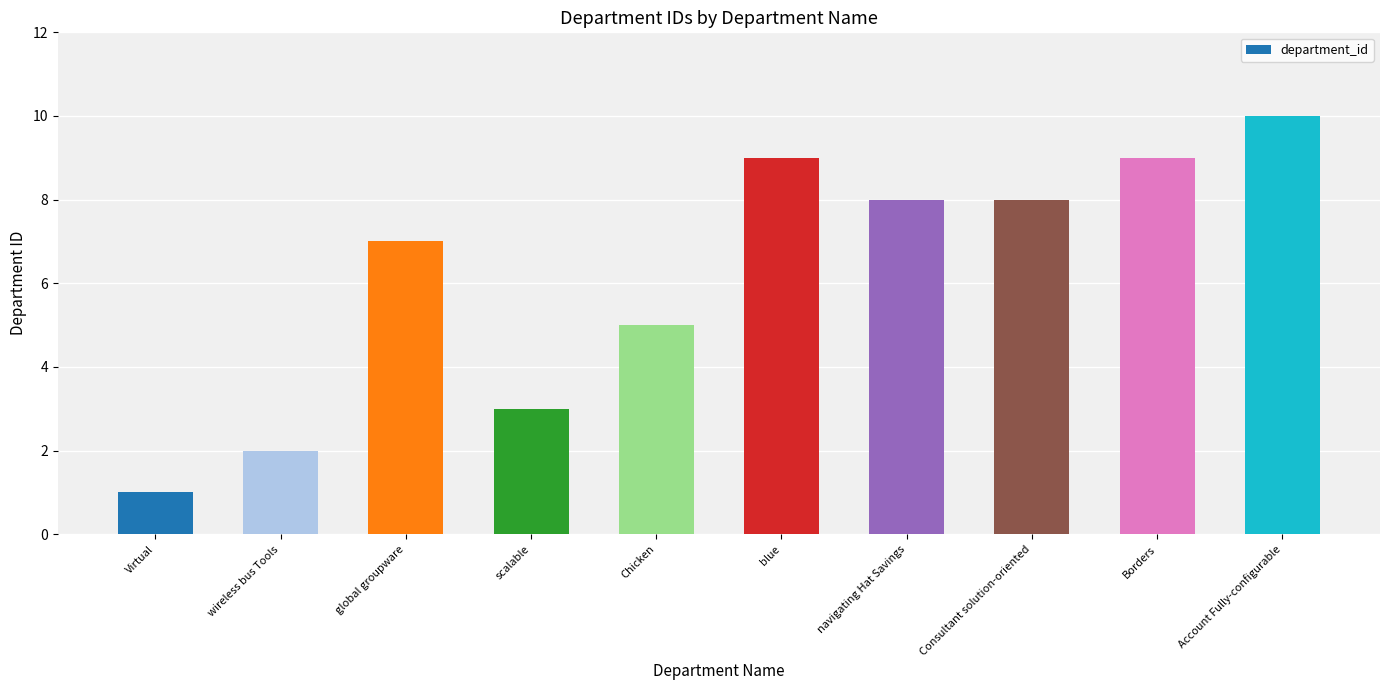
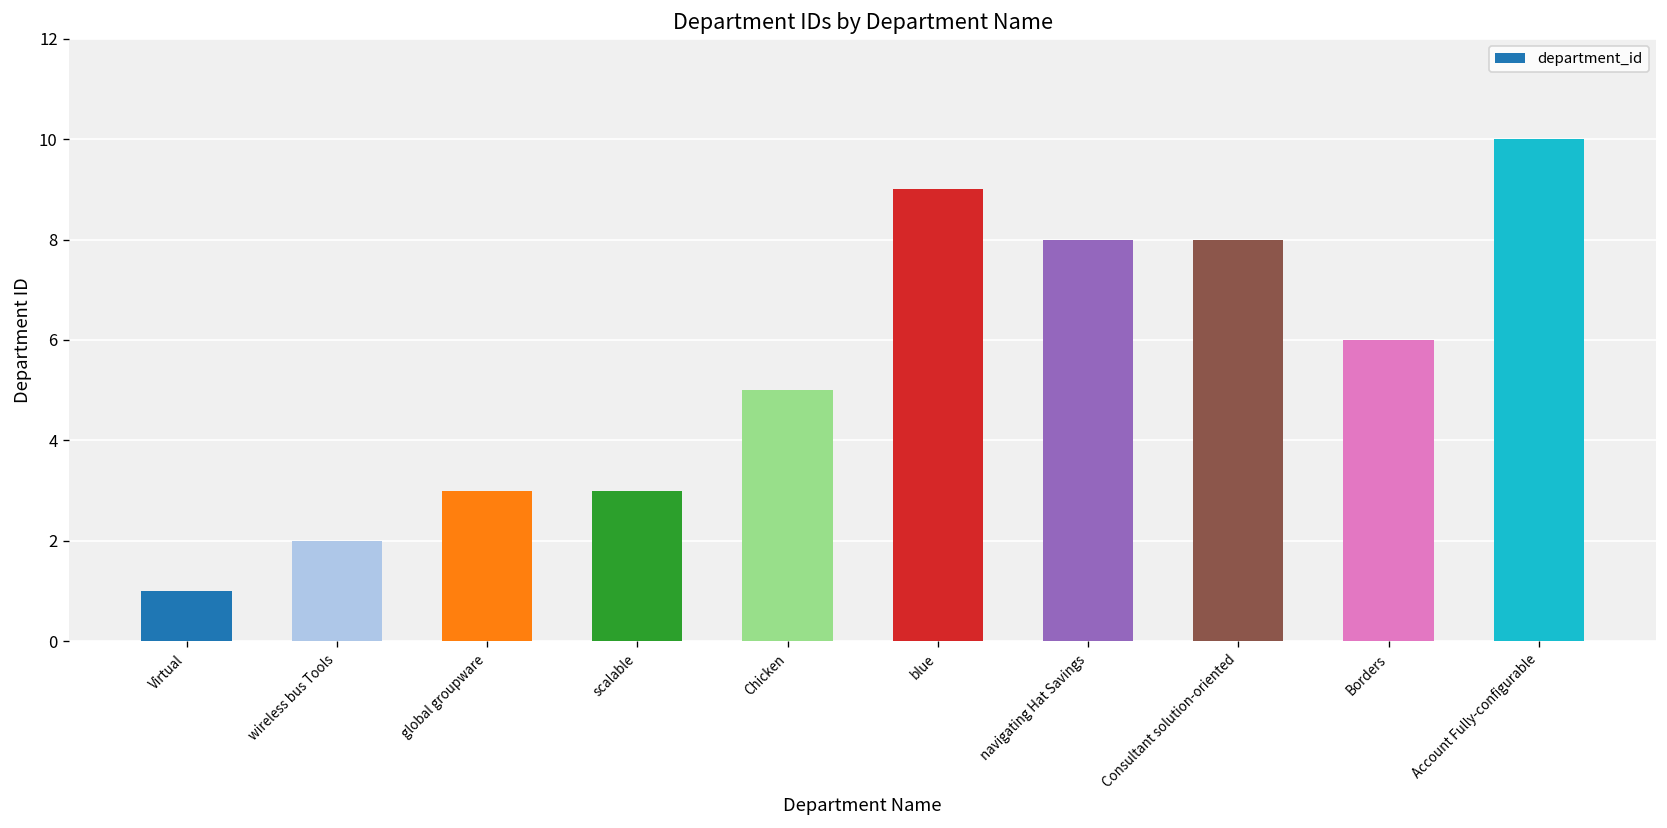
  {
    "Virtual": 1,
    "wireless bus Tools": 2,
-   "global groupware": 7,
+   "global groupware": 3,
    "scalable": 3,
    "Chicken": 5,
    "blue": 9,
    "navigating Hat Savings": 8,
    "Consultant solution-oriented": 8,
-   "Borders": 9,
+   "Borders": 6,
    "Account Fully-configurable": 10
  }
